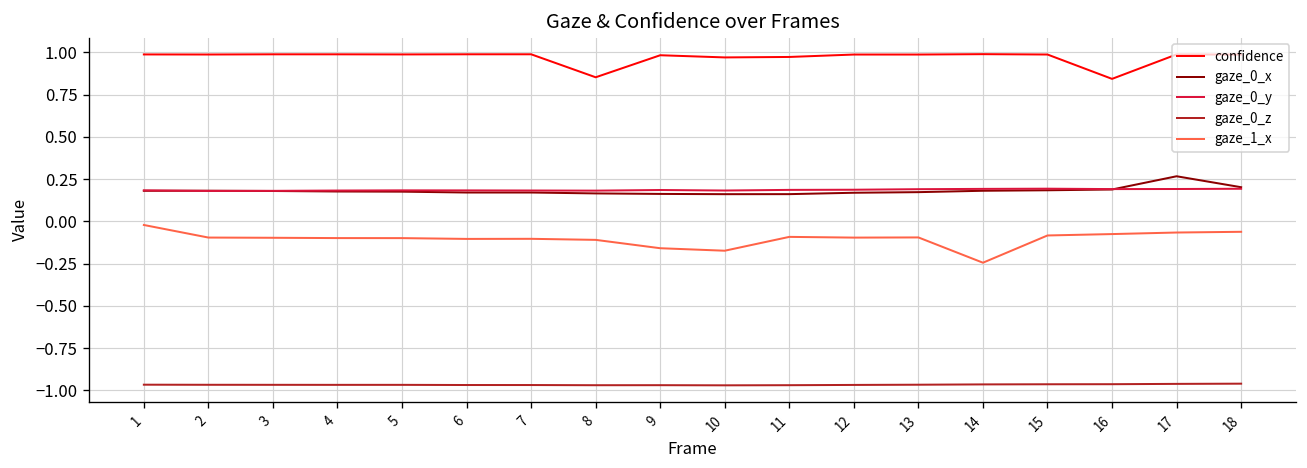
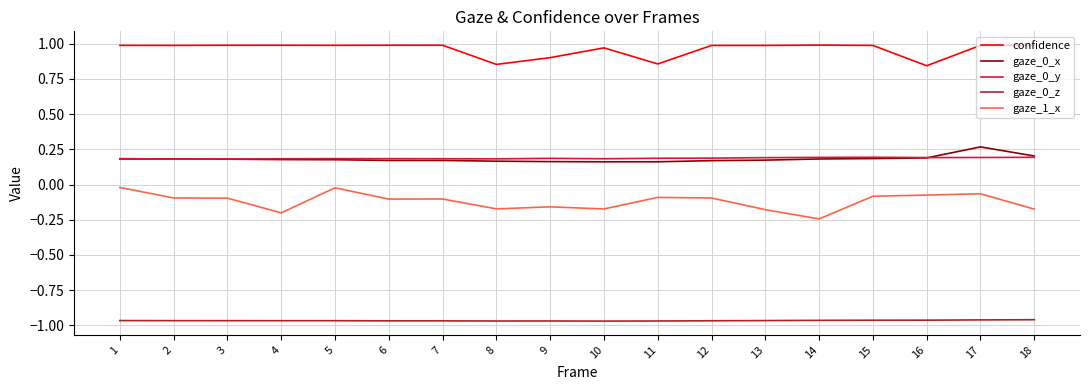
  {
    "confidence": {
      "1": 0.99,
      "2": 0.99,
      "3": 0.99,
      "4": 0.99,
      "5": 0.99,
      "6": 0.99,
      "7": 0.99,
      "8": 0.85,
-     "9": 0.98,
+     "9": 0.90,
      "10": 0.97,
-     "11": 0.97,
+     "11": 0.86,
      "12": 0.99,
      "13": 0.99,
      "14": 0.99,
      "15": 0.99,
      "16": 0.84
    },
    "gaze_0_x": {
      "9": 0.16,
      "10": 0.16,
      "11": 0.16,
      "17": 0.27
    },
    "gaze_1_x": {
      "1": -0.02,
      "2": -0.10,
      "3": -0.10,
-     "4": -0.10,
-     "5": -0.10,
+     "4": -0.20,
+     "5": -0.02,
      "6": -0.10,
      "7": -0.10,
-     "8": -0.11,
+     "8": -0.17,
      "9": -0.16,
      "10": -0.17,
      "11": -0.09,
      "12": -0.10,
-     "13": -0.09,
+     "13": -0.18,
      "14": -0.24,
      "15": -0.08,
      "16": -0.07,
      "17": -0.07,
-     "18": -0.06
+     "18": -0.17
    }
  }
